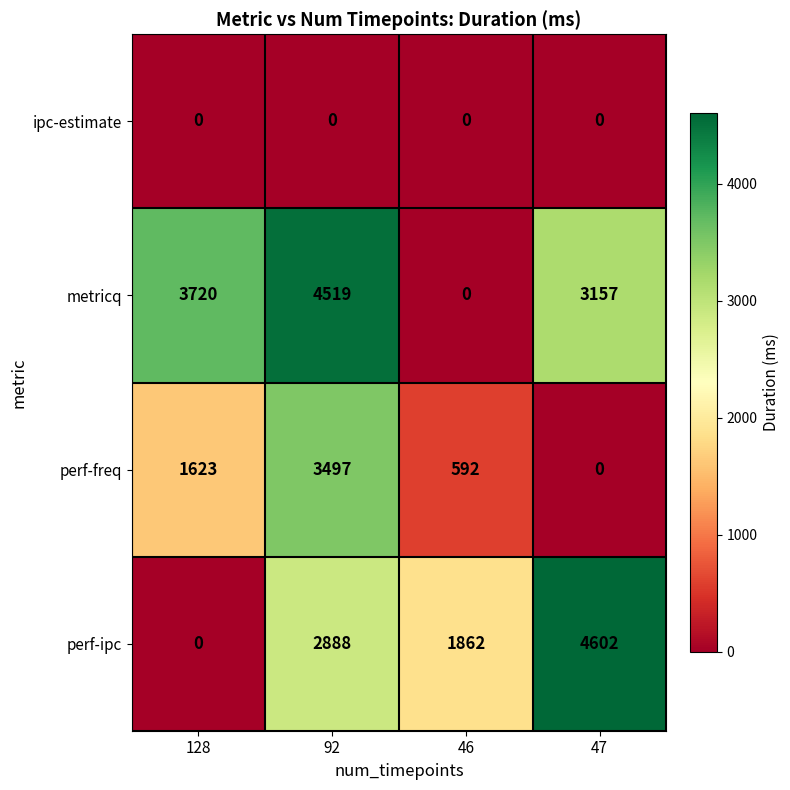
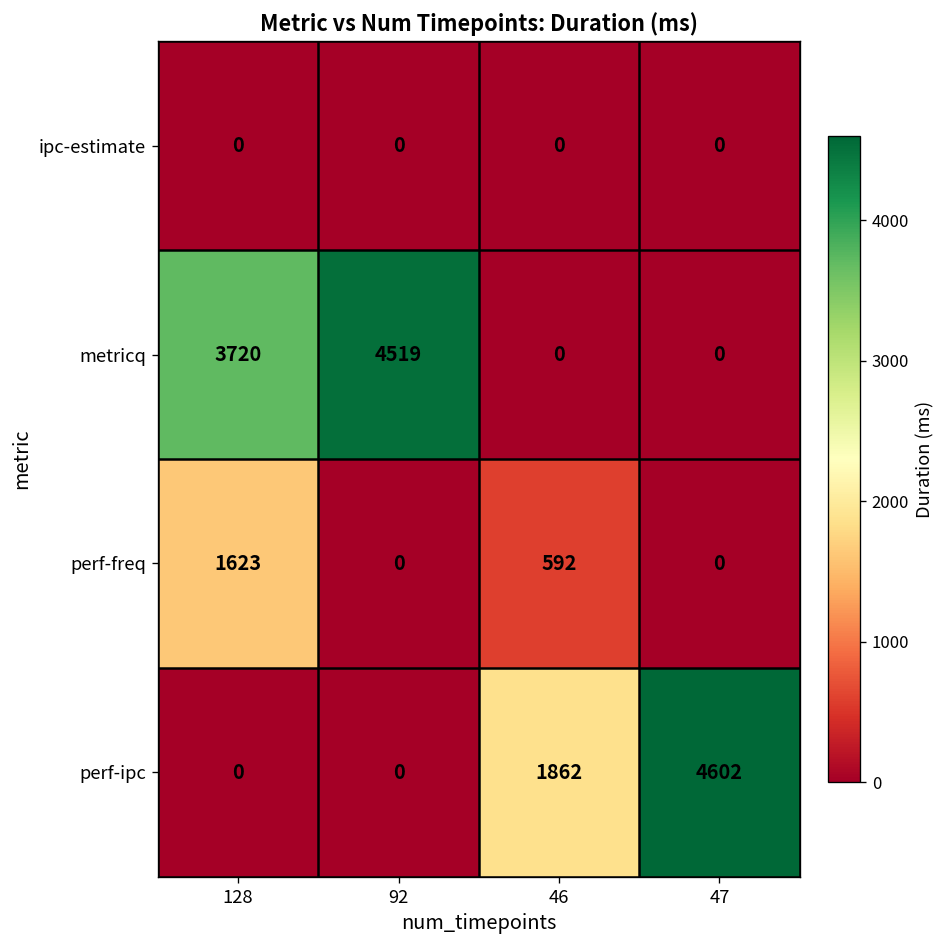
  {
    "ipc-estimate": {
      "128": 0,
      "92": 0,
      "46": 0,
      "47": 0
    },
    "metricq": {
      "128": 3720,
      "92": 4519,
      "46": 0,
-     "47": 3157
+     "47": 0
    },
    "perf-freq": {
      "128": 1623,
-     "92": 3497,
+     "92": 0,
      "46": 592,
      "47": 0
    },
    "perf-ipc": {
      "128": 0,
-     "92": 2888,
+     "92": 0,
      "46": 1862,
      "47": 4602
    }
  }
